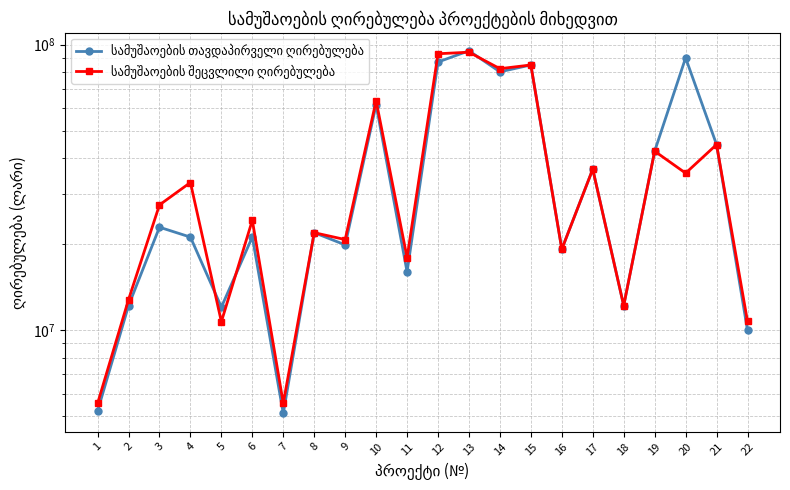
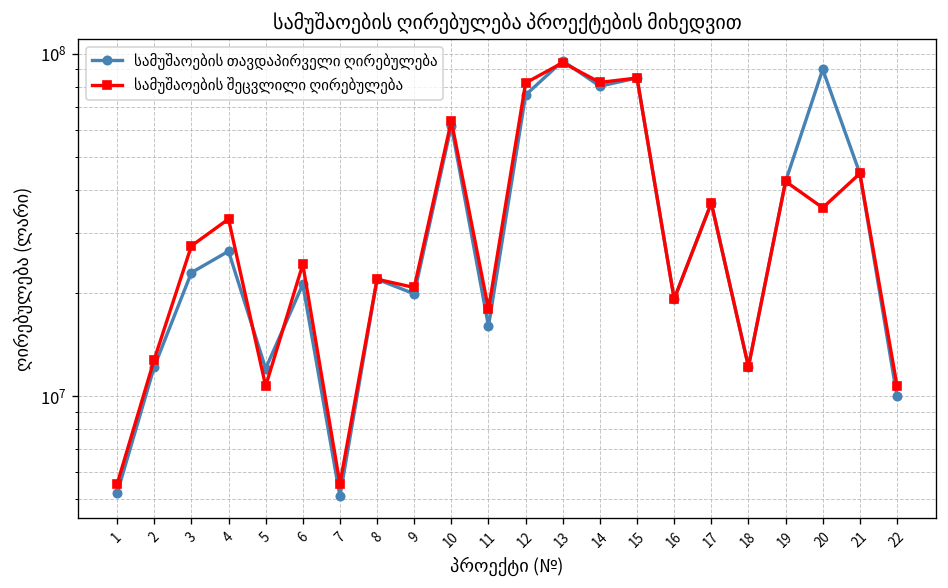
  {
    "სამუშაოების თავდაპირველი ღირებულება": {
      "1": 5200000,
      "2": 12200000,
      "3": 23000000,
-     "4": 21000000,
+     "4": 27000000,
      "5": 12000000,
      "6": 21000000,
      "7": 5100000,
      "9": 20000000,
      "10": 62000000,
      "11": 16000000,
-     "12": 87000000,
+     "12": 76000000,
      "14": 80000000,
      "20": 90000000,
      "22": 10000000
    },
    "სამუშაოების შეცვლილი ღირებულება": {
      "1": 5500000,
      "2": 13000000,
      "3": 27000000,
      "4": 33000000,
      "5": 10700000,
      "6": 24000000,
      "7": 5500000,
      "9": 21000000,
      "10": 64000000,
      "11": 18000000,
-     "12": 93000000,
+     "12": 82000000,
      "14": 82000000,
      "20": 35000000,
      "22": 10700000
    }
  }
